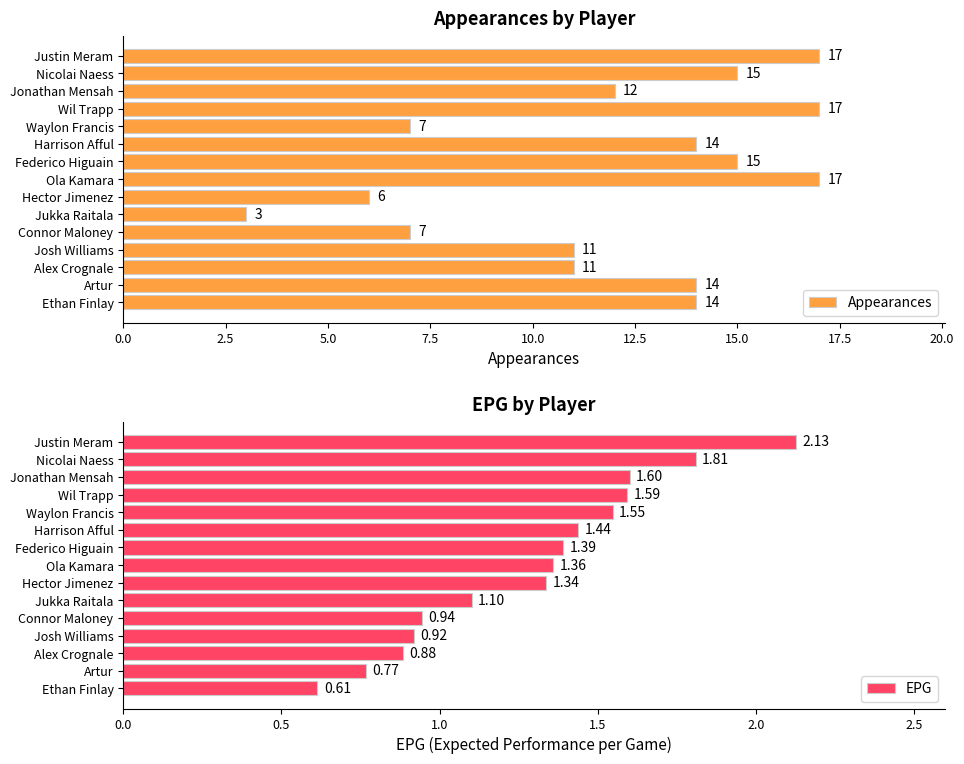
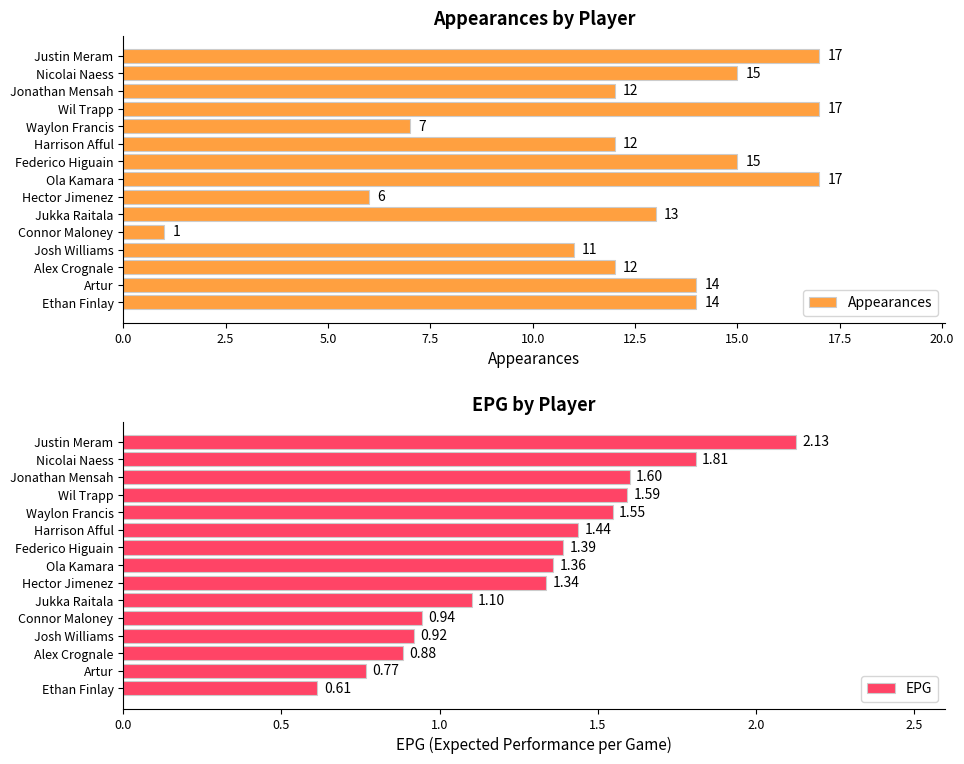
  {
    "Appearances by Player": {
      "Justin Meram": 17,
      "Nicolai Naess": 15,
      "Jonathan Mensah": 12,
      "Wil Trapp": 17,
      "Waylon Francis": 7,
-     "Harrison Afful": 14,
+     "Harrison Afful": 12,
      "Federico Higuain": 15,
      "Ola Kamara": 17,
      "Hector Jimenez": 6,
-     "Jukka Raitala": 3,
-     "Connor Maloney": 7,
+     "Jukka Raitala": 13,
+     "Connor Maloney": 1,
      "Josh Williams": 11,
-     "Alex Crognale": 11,
+     "Alex Crognale": 12,
      "Artur": 14,
      "Ethan Finlay": 14
    },
    "EPG by Player": {
      "Justin Meram": 2.13,
      "Nicolai Naess": 1.81,
      "Jonathan Mensah": 1.60,
      "Wil Trapp": 1.59,
      "Waylon Francis": 1.55,
      "Harrison Afful": 1.44,
      "Federico Higuain": 1.39,
      "Ola Kamara": 1.36,
      "Hector Jimenez": 1.34,
      "Jukka Raitala": 1.10,
      "Connor Maloney": 0.94,
      "Josh Williams": 0.92,
      "Alex Crognale": 0.88,
      "Artur": 0.77,
      "Ethan Finlay": 0.61
    }
  }
